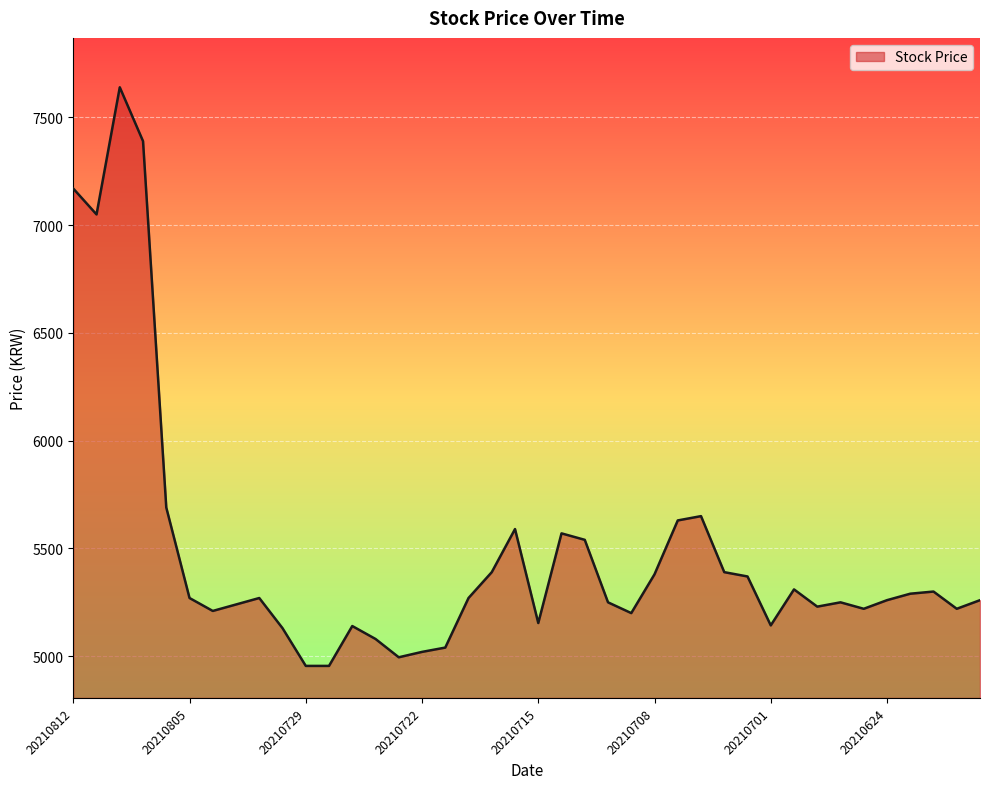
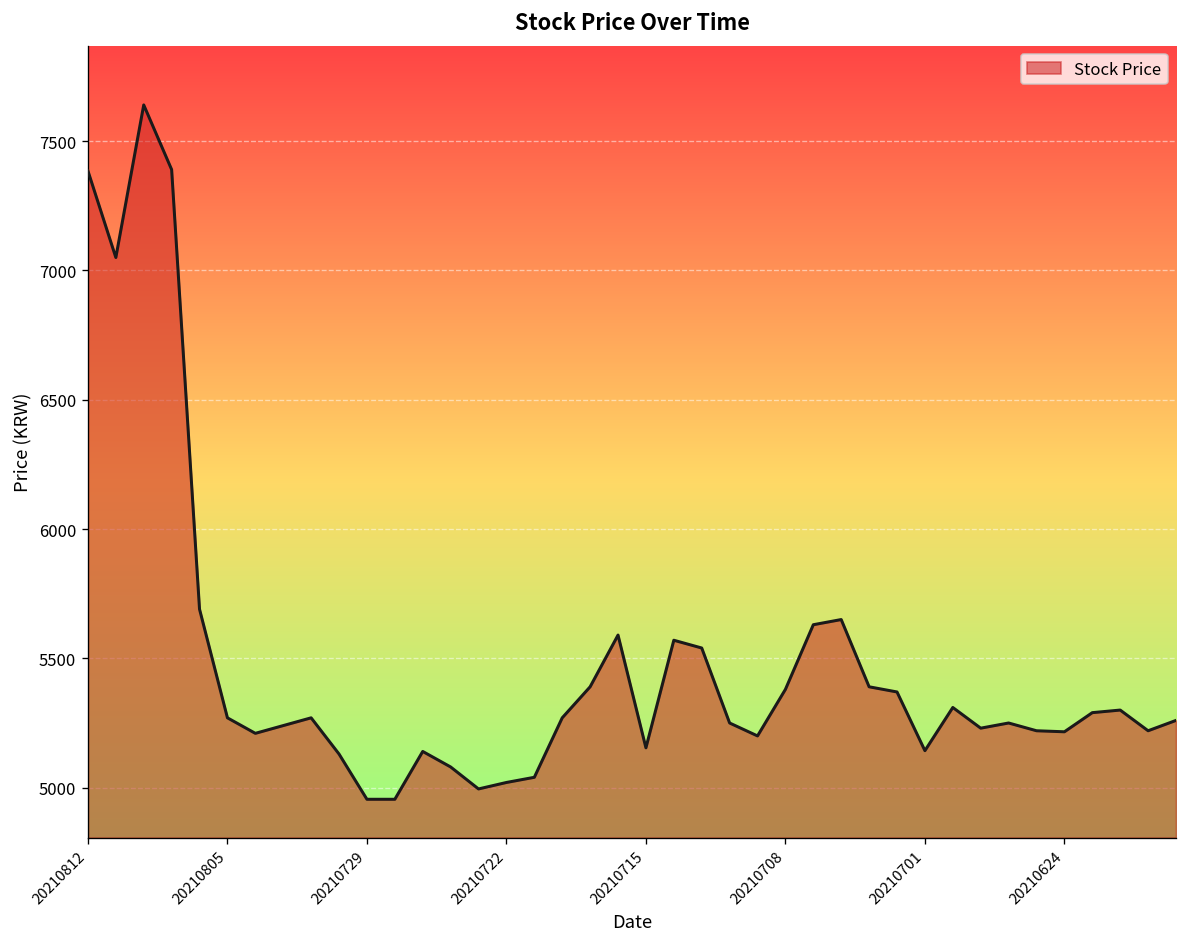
  {
-   "20210812": 7170,
+   "20210812": 7390,
    "20210805": 5270,
    "20210729": 4960,
    "20210722": 5020,
    "20210715": 5150,
    "20210708": 5380,
    "20210701": 5140,
-   "20210624": 5260
+   "20210624": 5220
  }
